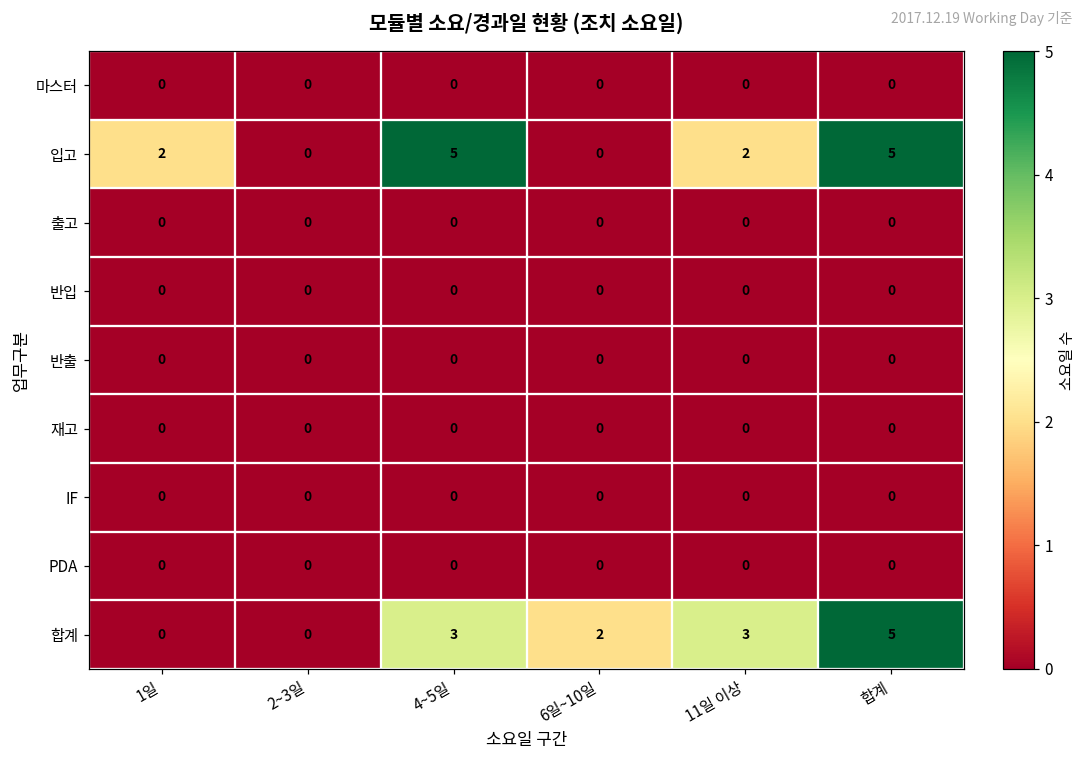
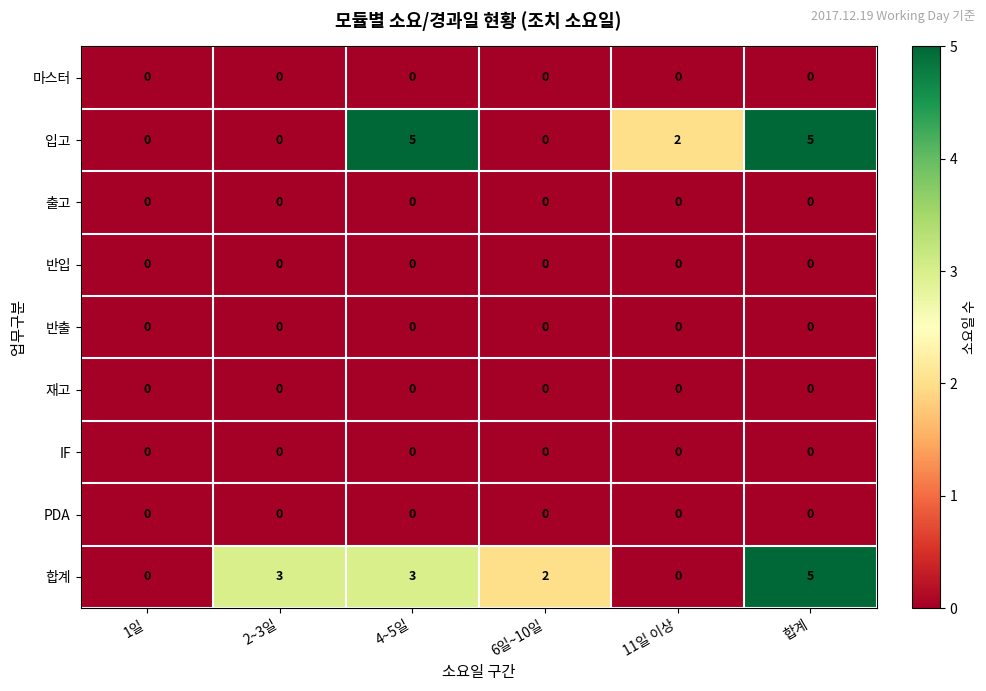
  {
    "마스터": {
      "1일": 0,
      "2~3일": 0,
      "4~5일": 0,
      "6일~10일": 0,
      "11일 이상": 0,
      "합계": 0
    },
    "입고": {
-     "1일": 2,
+     "1일": 0,
      "2~3일": 0,
      "4~5일": 5,
      "6일~10일": 0,
      "11일 이상": 2,
      "합계": 5
    },
    "출고": {
      "1일": 0,
      "2~3일": 0,
      "4~5일": 0,
      "6일~10일": 0,
      "11일 이상": 0,
      "합계": 0
    },
    "반입": {
      "1일": 0,
      "2~3일": 0,
      "4~5일": 0,
      "6일~10일": 0,
      "11일 이상": 0,
      "합계": 0
    },
    "반출": {
      "1일": 0,
      "2~3일": 0,
      "4~5일": 0,
      "6일~10일": 0,
      "11일 이상": 0,
      "합계": 0
    },
    "재고": {
      "1일": 0,
      "2~3일": 0,
      "4~5일": 0,
      "6일~10일": 0,
      "11일 이상": 0,
      "합계": 0
    },
    "IF": {
      "1일": 0,
      "2~3일": 0,
      "4~5일": 0,
      "6일~10일": 0,
      "11일 이상": 0,
      "합계": 0
    },
    "PDA": {
      "1일": 0,
      "2~3일": 0,
      "4~5일": 0,
      "6일~10일": 0,
      "11일 이상": 0,
      "합계": 0
    },
    "합계": {
      "1일": 0,
-     "2~3일": 0,
+     "2~3일": 3,
      "4~5일": 3,
      "6일~10일": 2,
-     "11일 이상": 3,
+     "11일 이상": 0,
      "합계": 5
    }
  }
